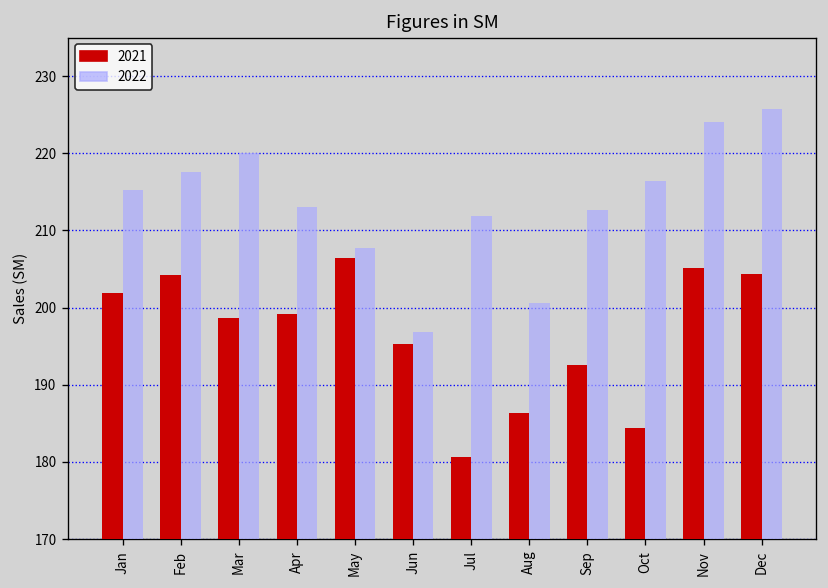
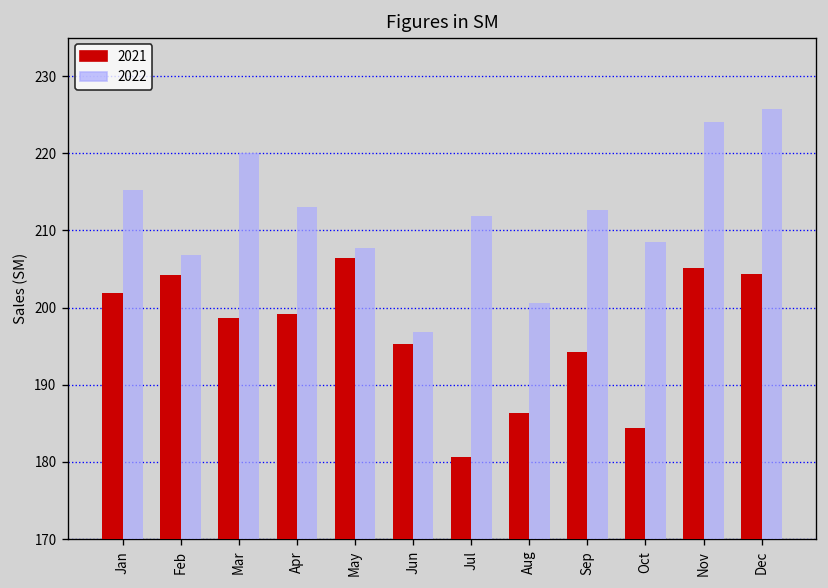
  {
    "2021": {
      "Jan": 202,
      "Feb": 204,
      "Mar": 199,
      "Apr": 199,
      "May": 206,
      "Jun": 195,
      "Jul": 181,
      "Aug": 186,
-     "Sep": 193,
+     "Sep": 194,
      "Oct": 184,
      "Nov": 205,
      "Dec": 204
    },
    "2022": {
      "Jan": 215,
-     "Feb": 218,
+     "Feb": 207,
      "Mar": 220,
      "Apr": 213,
      "May": 208,
      "Jun": 197,
      "Jul": 212,
      "Aug": 201,
      "Sep": 213,
-     "Oct": 216,
+     "Oct": 209,
      "Nov": 224,
      "Dec": 226
    }
  }
